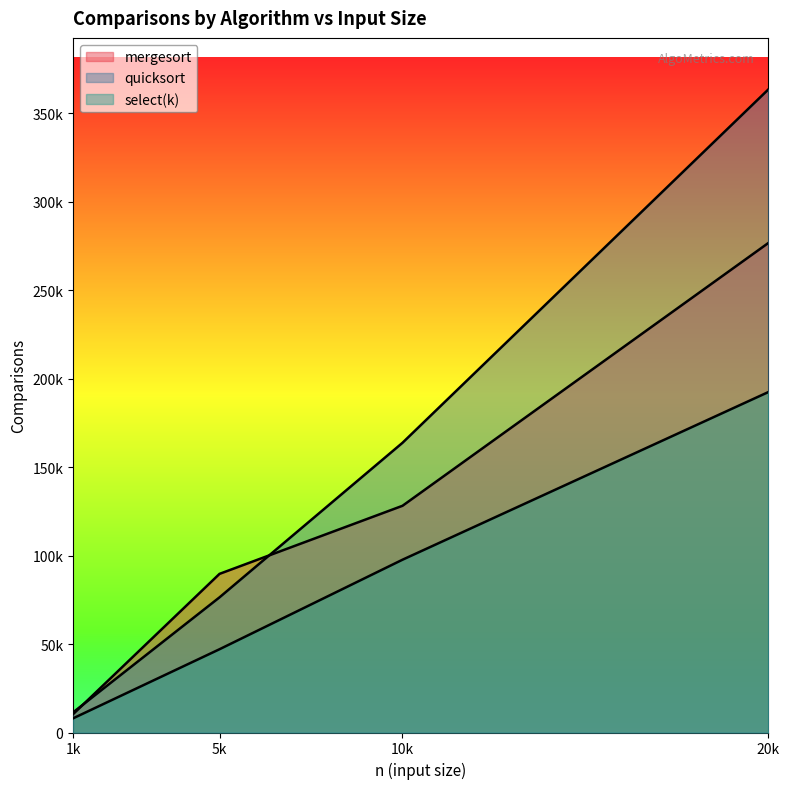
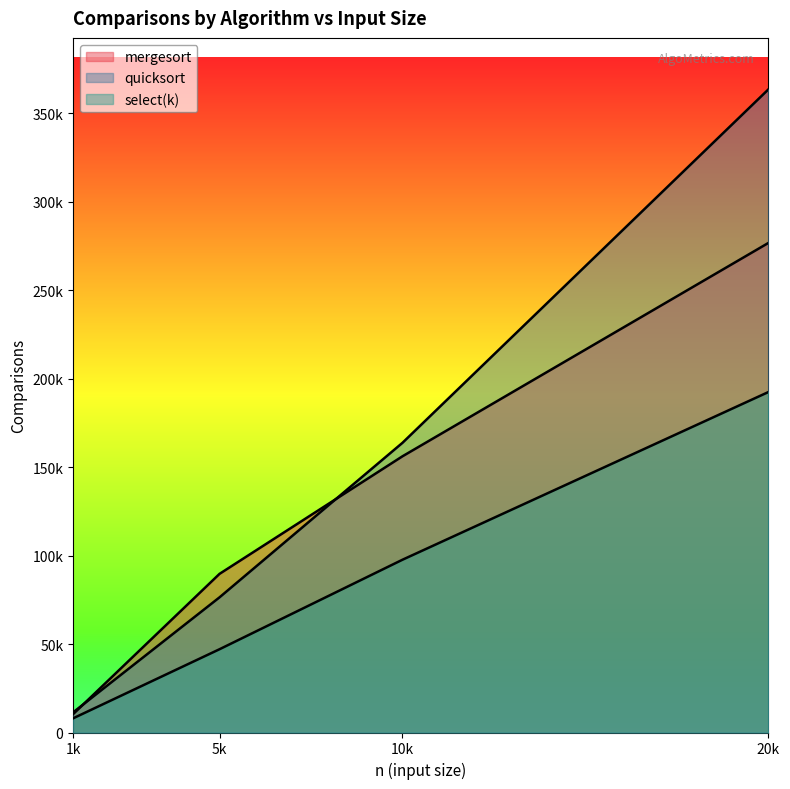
  {
    "mergesort": {
      "5k": 90000,
-     "10k": 128000,
+     "10k": 156000,
      "20k": 277000
    }
  }
